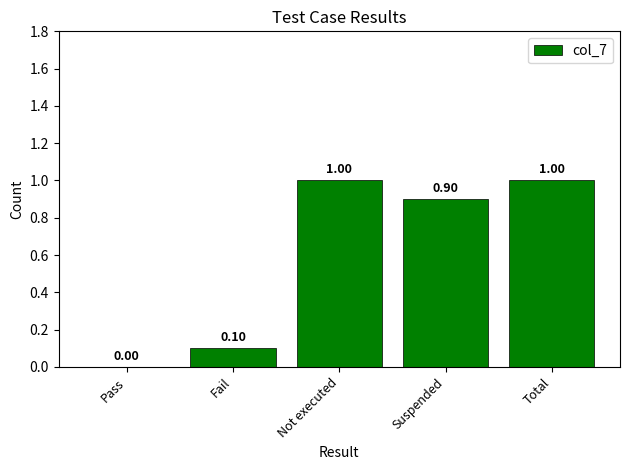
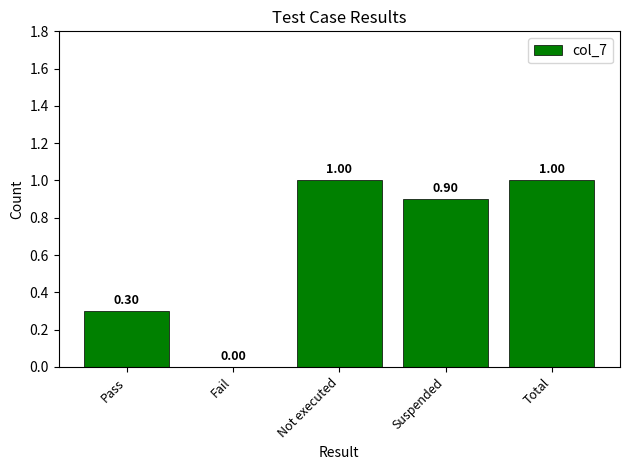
  {
-   "Pass": 0.00,
-   "Fail": 0.10,
+   "Pass": 0.30,
+   "Fail": 0.00,
    "Not executed": 1.00,
    "Suspended": 0.90,
    "Total": 1.00
  }
